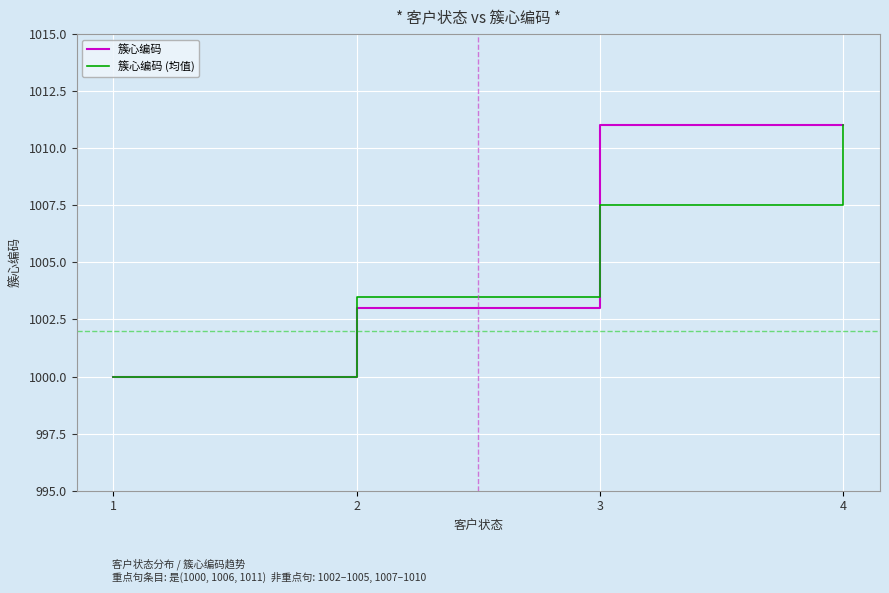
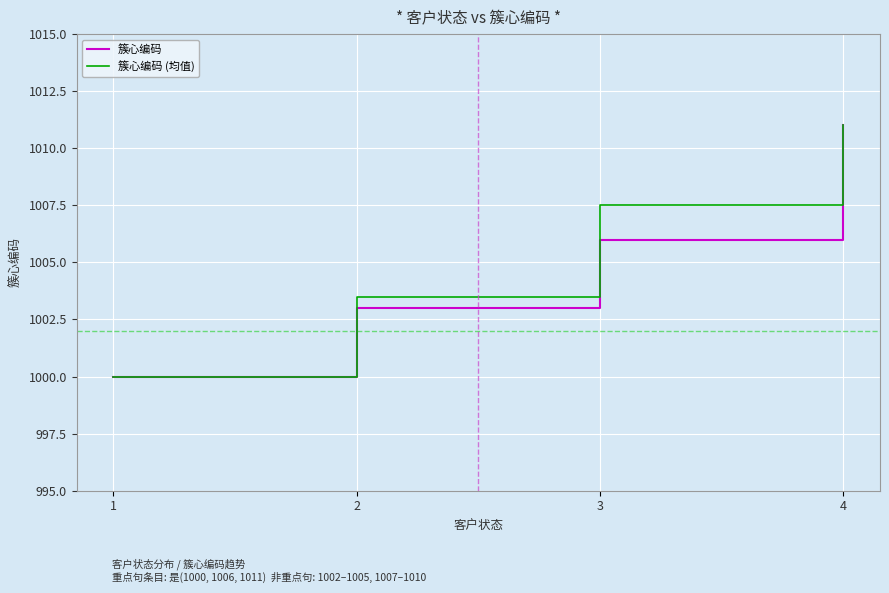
  {
    "簇心编码": {
      "2": 1003,
-     "3": 1011
+     "3": 1006
    },
    "簇心编码 (均值)": {
      "2": 1003.5,
      "3": 1007.5
    }
  }
